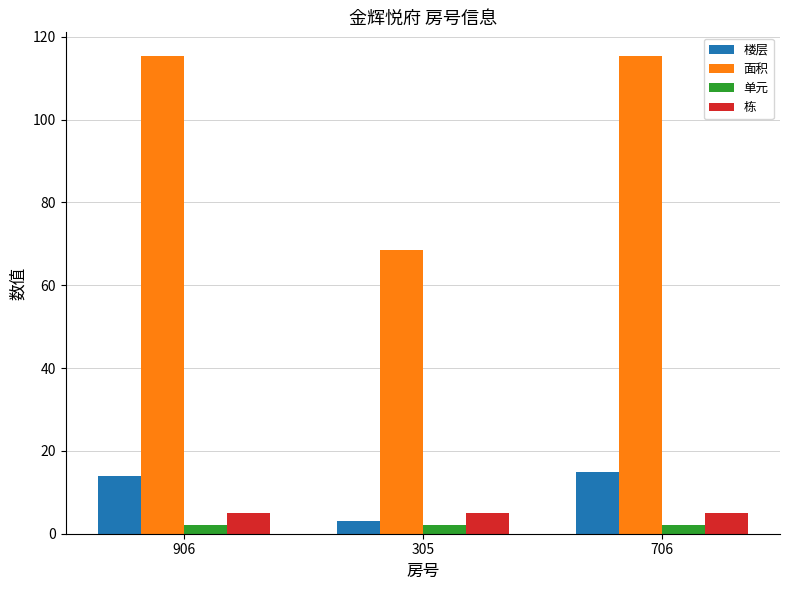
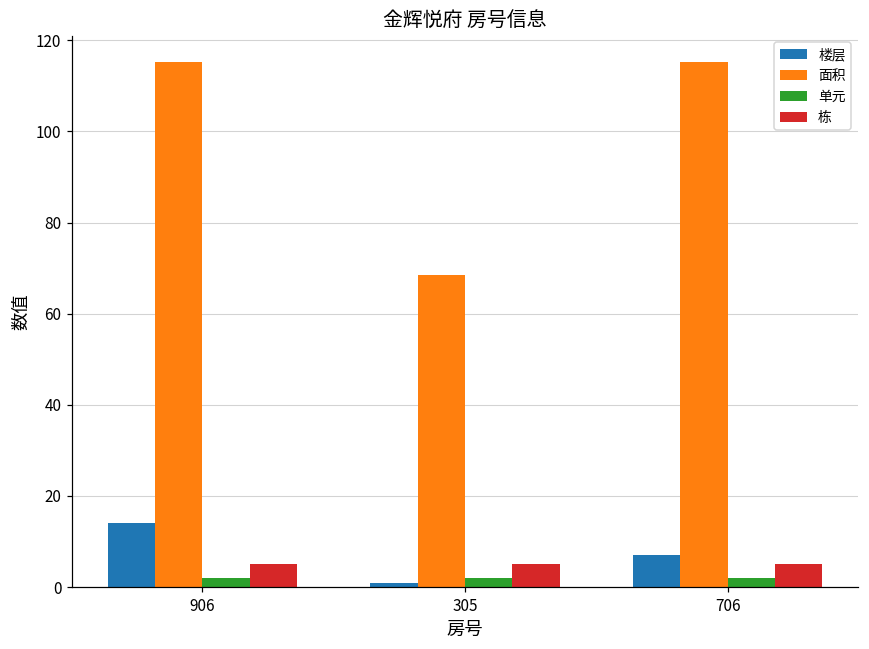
  {
    "楼层": {
      "906": 14,
-     "305": 3,
-     "706": 15
+     "305": 1,
+     "706": 7
    },
    "面积": {
      "906": 115,
      "305": 69,
      "706": 115
    },
    "单元": {
      "906": 2,
      "305": 2,
      "706": 2
    },
    "栋": {
      "906": 5,
      "305": 5,
      "706": 5
    }
  }
